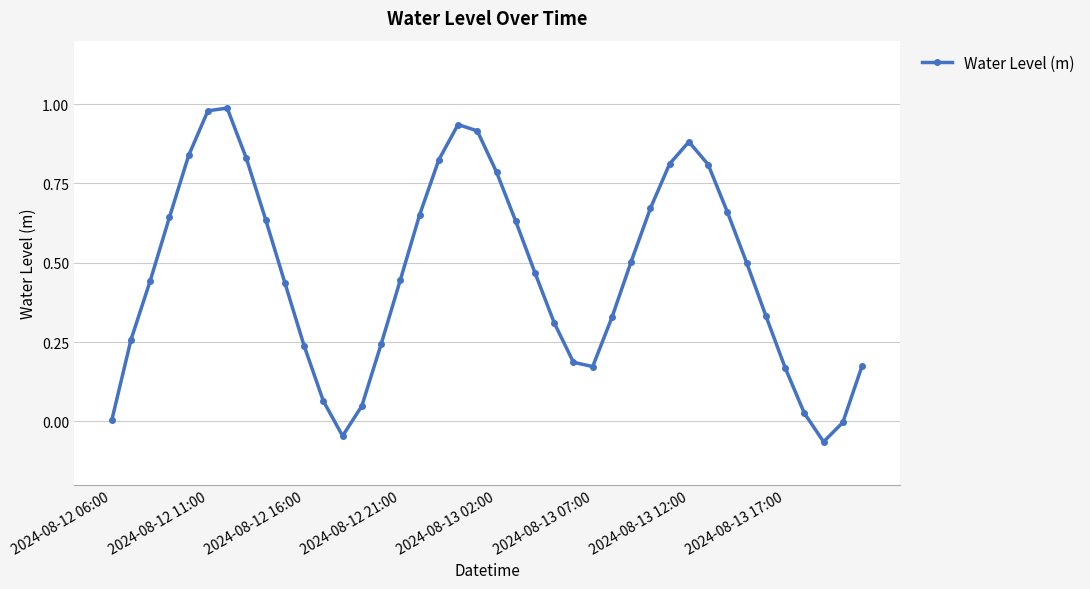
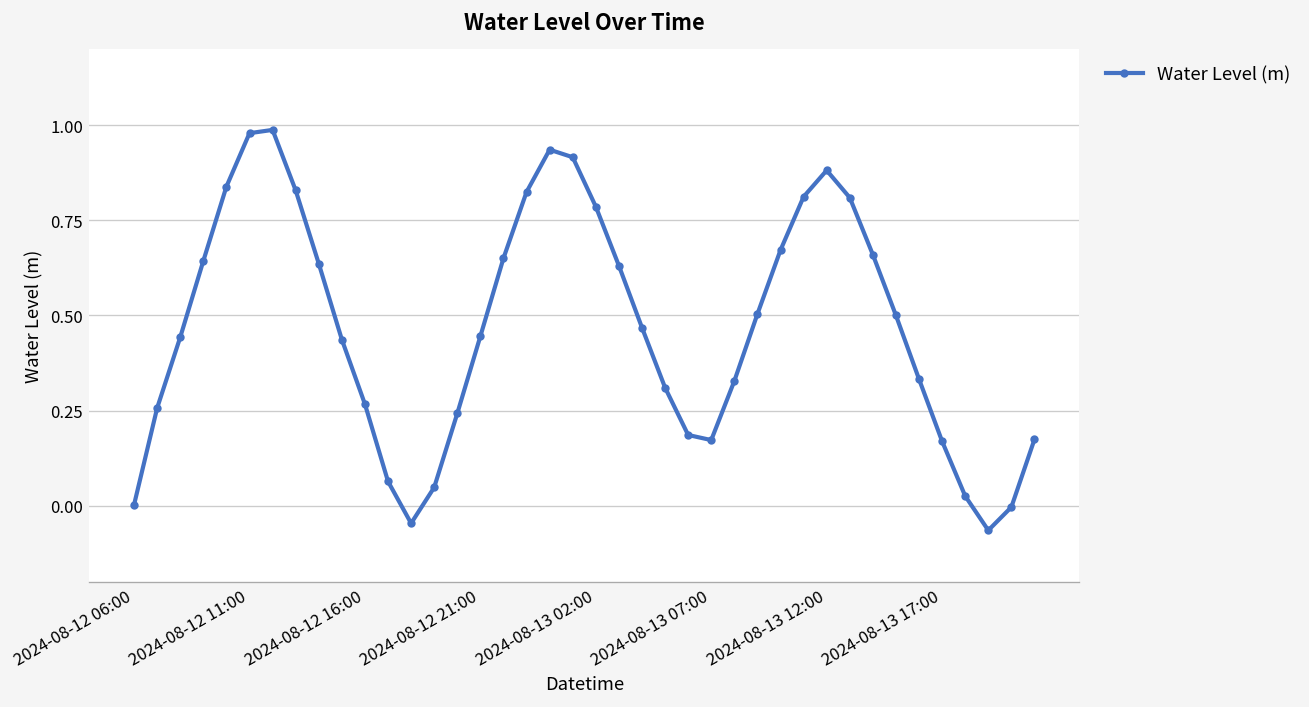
  {
    "2024-08-12 06:00": 0.00,
    "2024-08-12 11:00": 0.98,
-   "2024-08-12 16:00": 0.24,
+   "2024-08-12 16:00": 0.27,
    "2024-08-12 21:00": 0.45,
    "2024-08-13 02:00": 0.79,
    "2024-08-13 07:00": 0.17,
    "2024-08-13 12:00": 0.88,
    "2024-08-13 17:00": 0.17
  }
